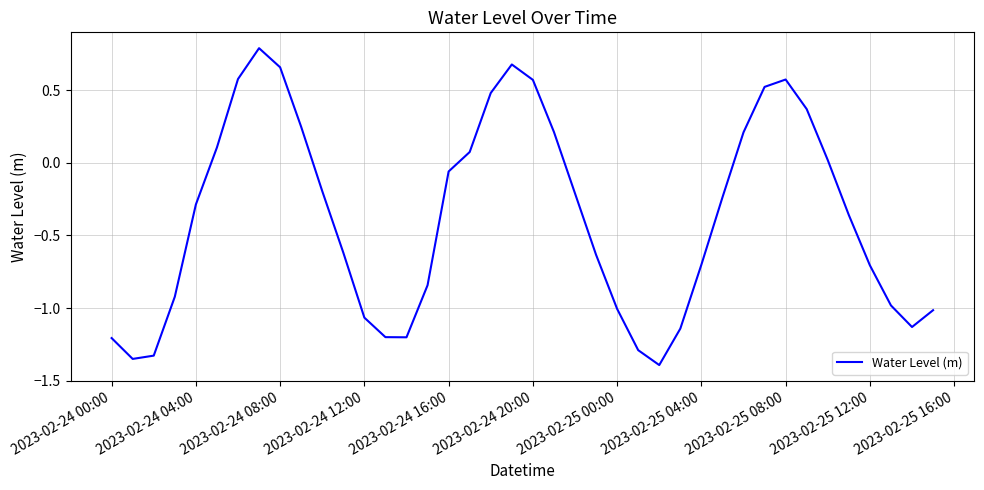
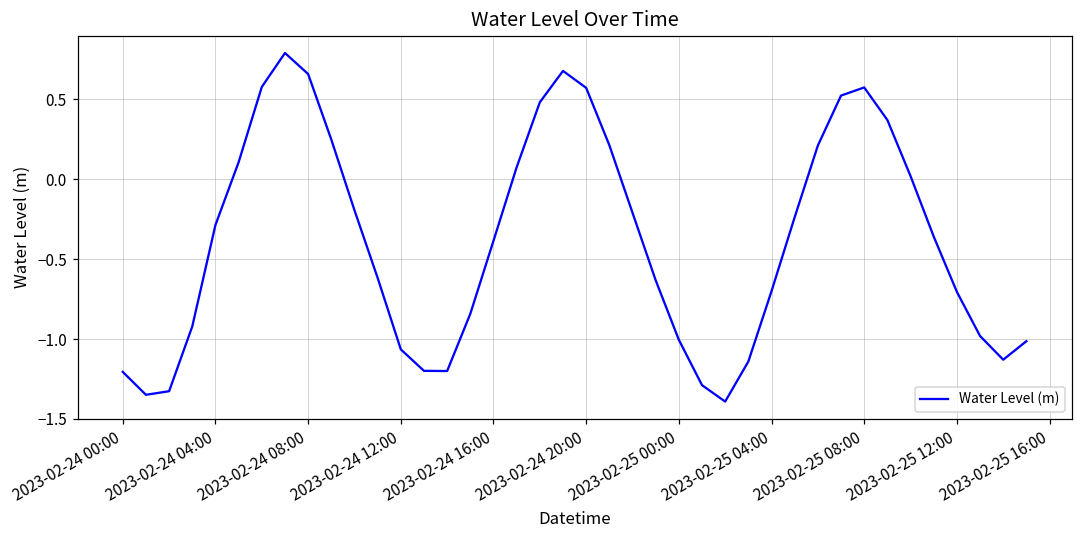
  {
    "2023-02-24 00:00": -1.21,
    "2023-02-24 04:00": -0.29,
    "2023-02-24 08:00": 0.66,
    "2023-02-24 12:00": -1.06,
-   "2023-02-24 16:00": -0.06,
+   "2023-02-24 16:00": -0.39,
    "2023-02-24 20:00": 0.57,
    "2023-02-25 00:00": -1.00,
    "2023-02-25 04:00": -0.70,
    "2023-02-25 08:00": 0.57,
    "2023-02-25 12:00": -0.71
  }
